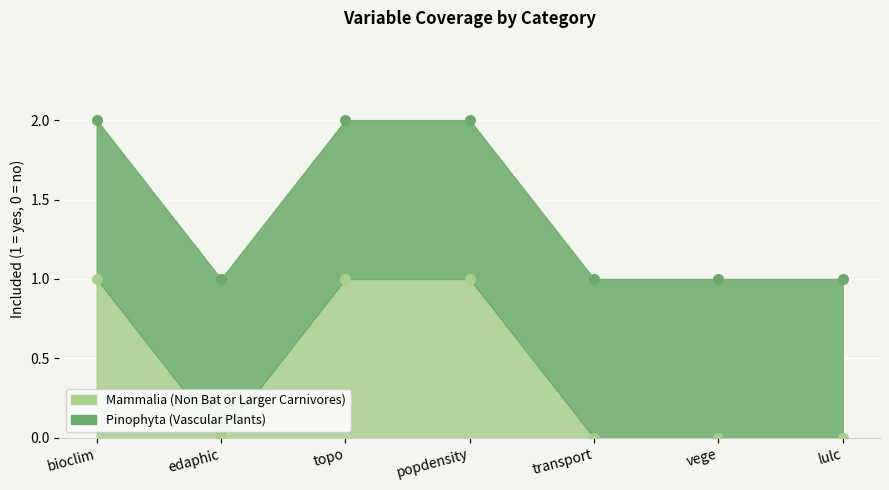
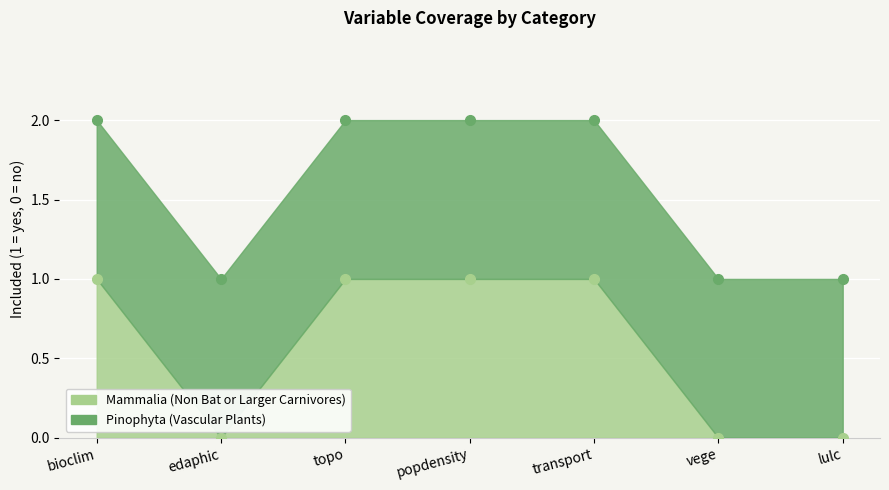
  {
    "Mammalia (Non Bat or Larger Carnivores)": {
      "bioclim": 1,
      "edaphic": 0,
      "topo": 1,
      "popdensity": 1,
-     "transport": 0,
+     "transport": 1,
      "vege": 0,
      "lulc": 0
    },
    "Pinophyta (Vascular Plants)": {
      "bioclim": 1,
      "edaphic": 1,
      "topo": 1,
      "popdensity": 1,
      "transport": 1,
      "vege": 1,
      "lulc": 1
    }
  }
